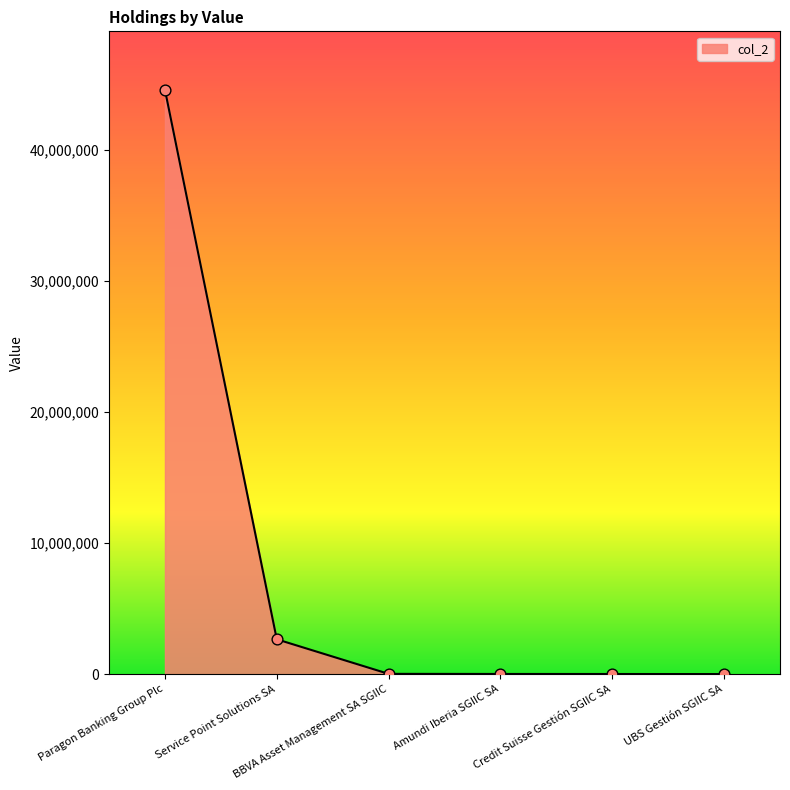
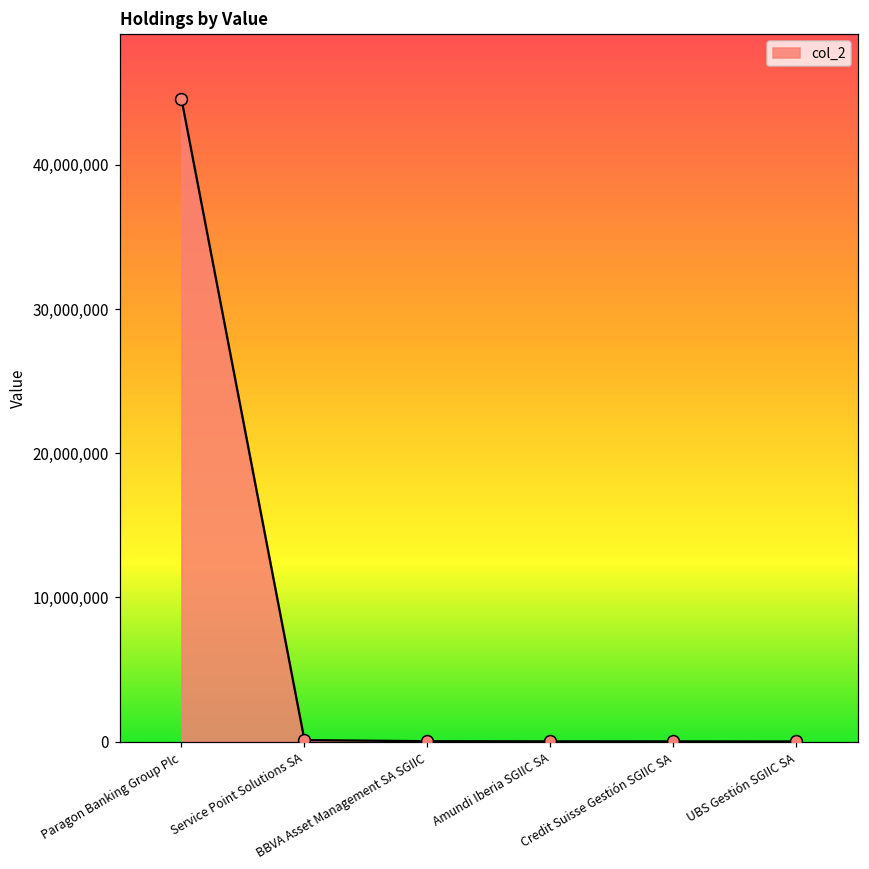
  {
    "Paragon Banking Group Plc": "44,600,000",
-   "Service Point Solutions SA": "2,700,000",
+   "Service Point Solutions SA": "100,000",
    "BBVA Asset Management SA SGIIC": "0",
    "Amundi Iberia SGIIC SA": "0",
    "Credit Suisse Gestión SGIIC SA": "0",
    "UBS Gestión SGIIC SA": "0"
  }
